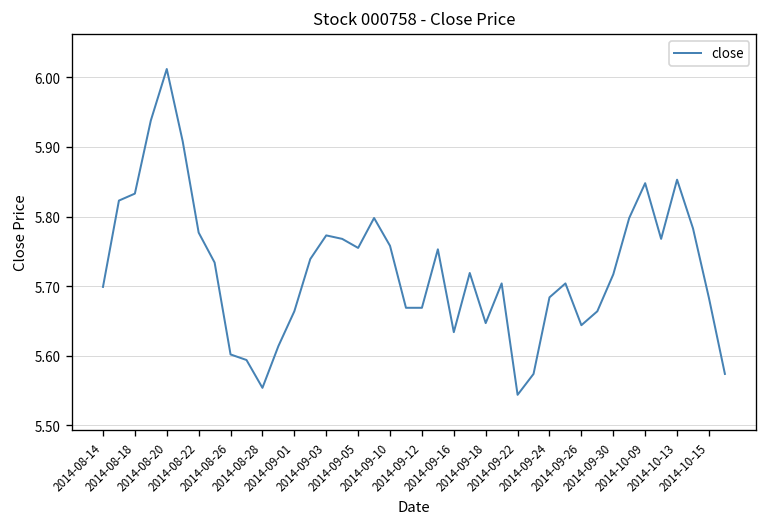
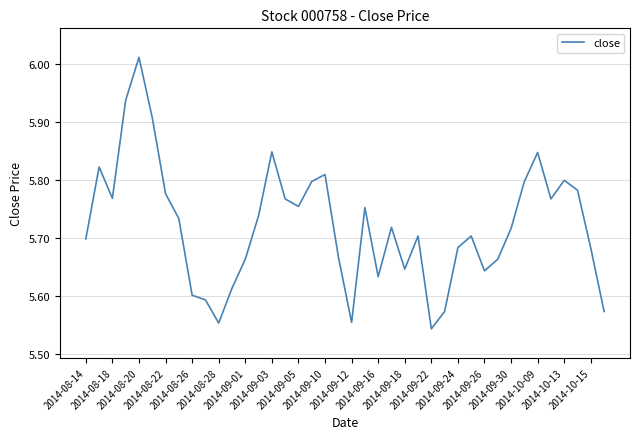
  {
    "2014-08-14": 5.70,
-   "2014-08-18": 5.83,
+   "2014-08-18": 5.77,
    "2014-08-20": 6.01,
    "2014-08-22": 5.78,
    "2014-08-26": 5.60,
    "2014-08-28": 5.55,
    "2014-09-01": 5.66,
-   "2014-09-03": 5.77,
+   "2014-09-03": 5.85,
    "2014-09-05": 5.76,
-   "2014-09-10": 5.76,
-   "2014-09-12": 5.67,
+   "2014-09-10": 5.81,
+   "2014-09-12": 5.56,
    "2014-09-16": 5.63,
    "2014-09-18": 5.65,
    "2014-09-22": 5.54,
    "2014-09-24": 5.68,
    "2014-09-26": 5.64,
    "2014-09-30": 5.72,
    "2014-10-09": 5.85,
-   "2014-10-13": 5.85,
+   "2014-10-13": 5.80,
    "2014-10-15": 5.68
  }
